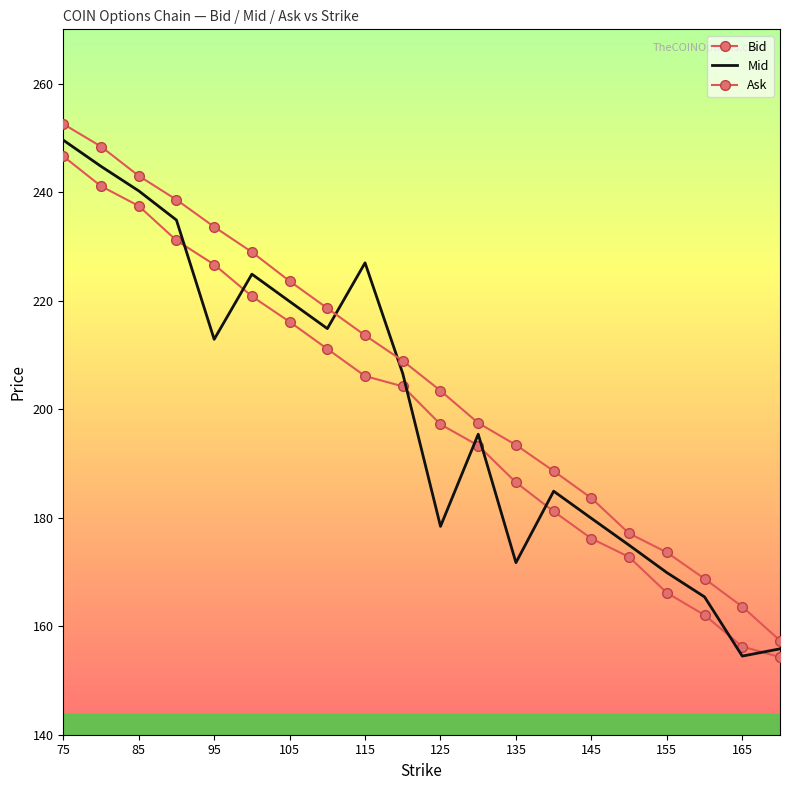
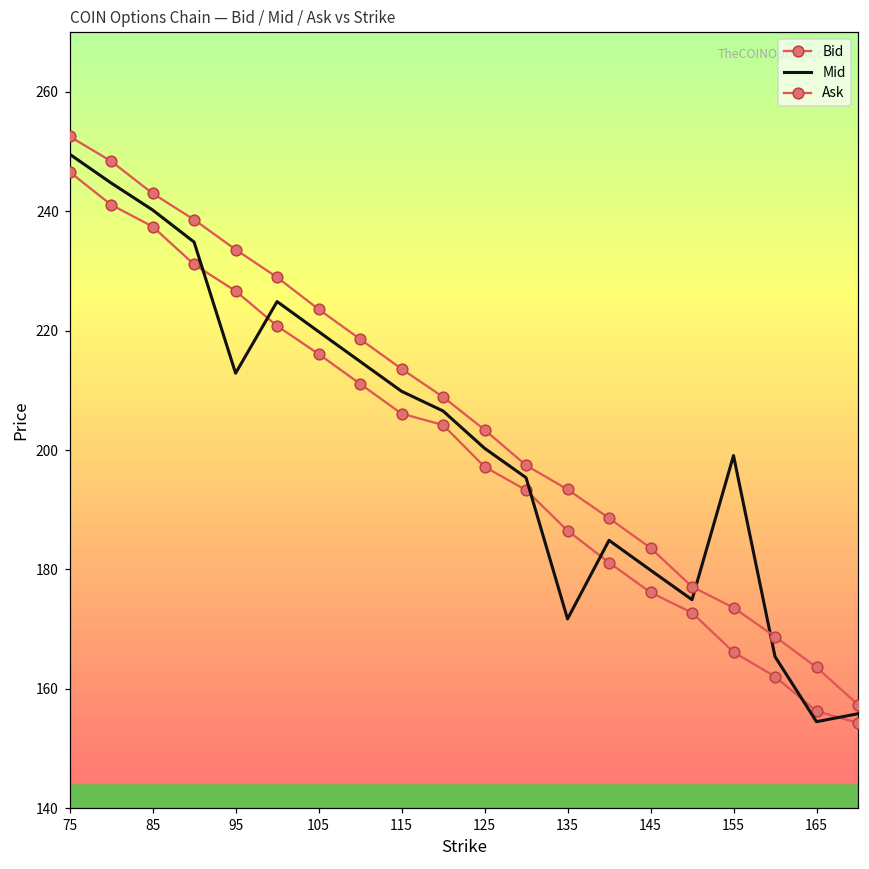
  {
    "Mid": {
      "75": 250,
      "85": 240,
      "95": 213,
      "105": 220,
-     "115": 227,
-     "125": 178,
+     "115": 210,
+     "125": 200,
      "135": 172,
      "145": 180,
-     "155": 170,
+     "155": 199,
      "165": 154
    }
  }
